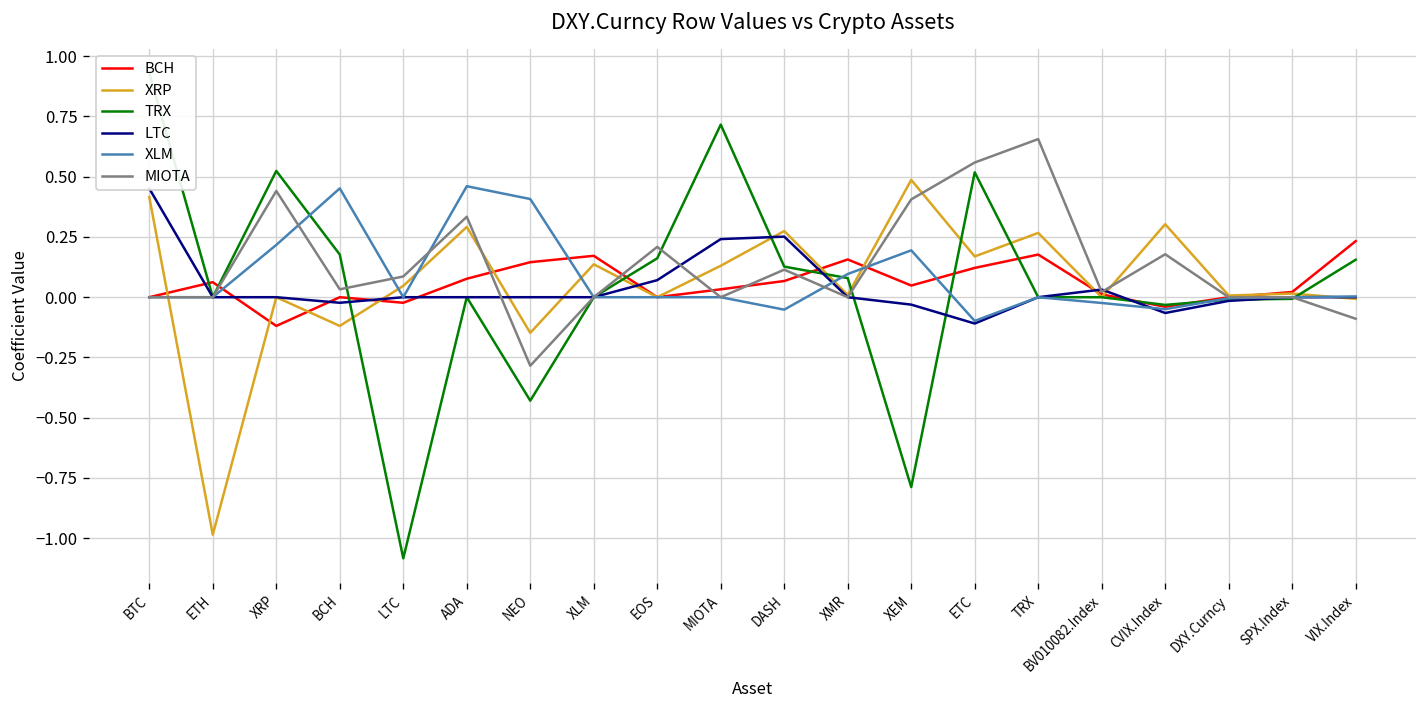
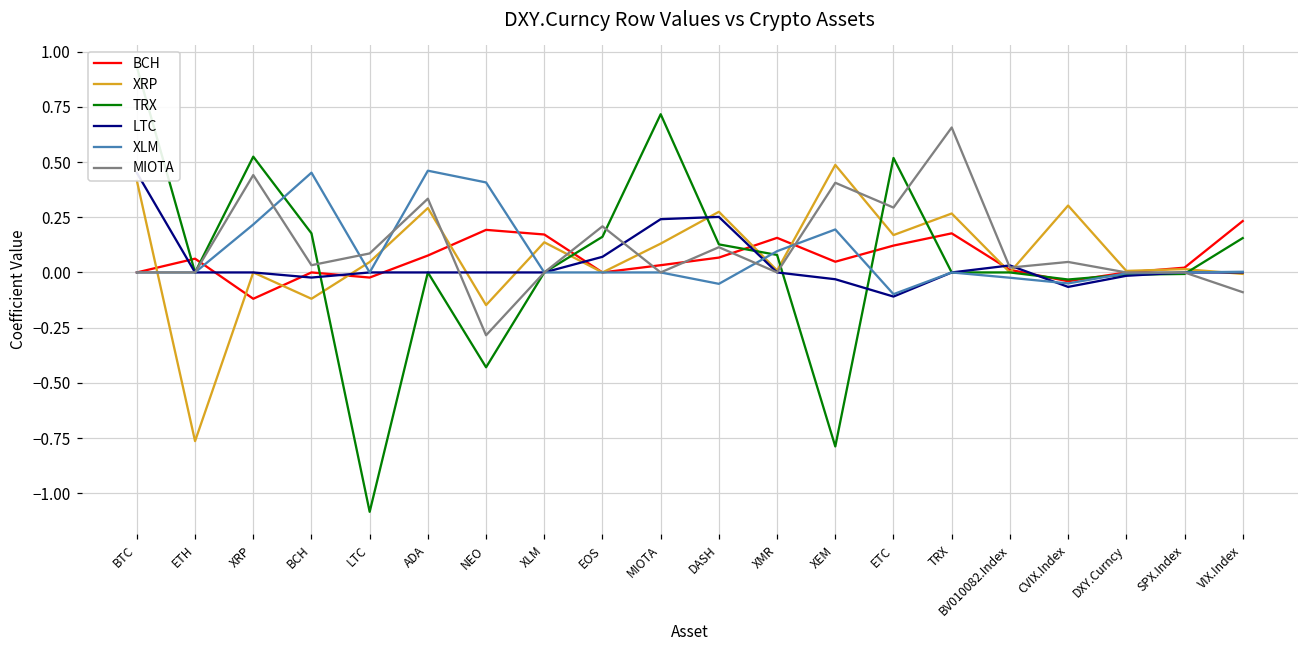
  {
    "BCH": {
      "ETH": 0.06,
      "XRP": -0.12,
      "BCH": 0.00,
      "LTC": -0.02,
      "ADA": 0.08,
-     "NEO": 0.15,
+     "NEO": 0.19,
      "XLM": 0.17,
      "MIOTA": 0.03,
      "DASH": 0.07,
      "XMR": 0.16,
      "XEM": 0.05,
      "ETC": 0.12,
      "TRX": 0.18,
      "VIX.Index": 0.23
    },
    "XRP": {
-     "ETH": -0.99,
+     "ETH": -0.76,
      "BCH": -0.12,
      "LTC": 0.05,
      "ADA": 0.29,
      "NEO": -0.15,
      "XLM": 0.14,
      "MIOTA": 0.13,
      "DASH": 0.27,
      "XEM": 0.49,
      "ETC": 0.17,
      "TRX": 0.27,
      "CVIX.Index": 0.30
    },
    "TRX": {
      "XRP": 0.52,
      "BCH": 0.18,
      "LTC": -1.08,
      "NEO": -0.43,
      "EOS": 0.16,
      "MIOTA": 0.72,
      "XMR": 0.08,
      "XEM": -0.79,
      "ETC": 0.52,
      "VIX.Index": 0.16
    },
    "LTC": {
      "BCH": -0.02,
      "NEO": 0.00,
      "EOS": 0.07,
      "MIOTA": 0.24,
      "DASH": 0.25,
      "XEM": -0.03,
      "CVIX.Index": -0.07
    },
    "XLM": {
      "XRP": 0.22,
      "BCH": 0.45,
      "ADA": 0.46,
      "NEO": 0.41,
      "DASH": -0.05,
      "XMR": 0.10,
      "XEM": 0.19,
      "BV010082.Index": -0.02
    },
    "MIOTA": {
      "XRP": 0.44,
      "BCH": 0.03,
      "LTC": 0.09,
      "ADA": 0.33,
      "NEO": -0.28,
      "EOS": 0.21,
      "XEM": 0.41,
-     "ETC": 0.56,
+     "ETC": 0.29,
      "TRX": 0.66,
-     "CVIX.Index": 0.18,
+     "CVIX.Index": 0.05,
      "VIX.Index": -0.09
    }
  }
